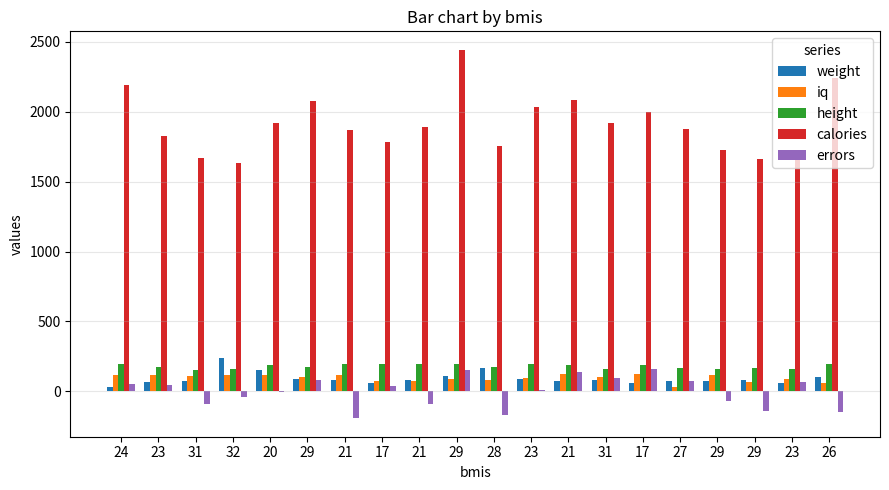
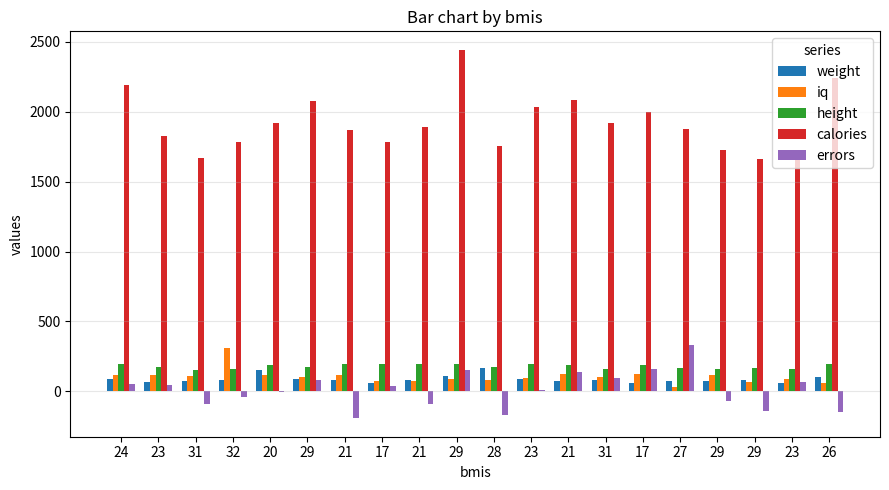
  {
    "weight": {
-     "24": 30,
-     "32": 240,
+     "24": 90,
+     "32": 80,
      "20": 150,
      "28": 170,
      "27": 80,
      "26": 100
    },
    "iq": {
      "24": 120,
-     "32": 120,
+     "32": 310,
      "20": 120,
      "28": 80,
      "27": 30,
      "26": 60
    },
    "height": {
      "24": 200,
      "32": 160,
      "20": 190,
      "28": 180,
      "27": 170,
      "26": 200
    },
    "calories": {
      "24": 2190,
-     "32": 1640,
+     "32": 1780,
      "20": 1920,
      "28": 1750,
      "27": 1880
    },
    "errors": {
      "24": 50,
      "32": -40,
      "28": -170,
-     "27": 70,
+     "27": 330,
      "26": -150
    }
  }
